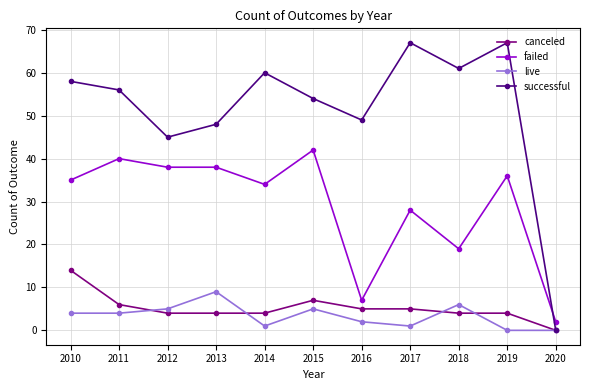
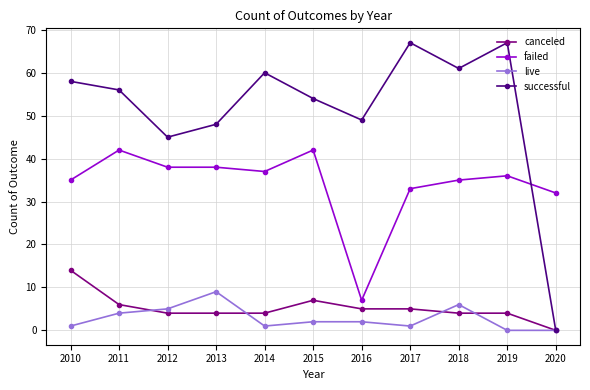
  {
    "failed": {
      "2010": 35,
-     "2011": 40,
+     "2011": 42,
      "2012": 38,
      "2013": 38,
-     "2014": 34,
+     "2014": 37,
      "2015": 42,
      "2016": 7,
-     "2017": 28,
-     "2018": 19,
+     "2017": 33,
+     "2018": 35,
      "2019": 36,
-     "2020": 2
+     "2020": 32
    },
    "live": {
-     "2010": 4,
+     "2010": 1,
      "2011": 4,
      "2012": 5,
      "2013": 9,
      "2014": 1,
-     "2015": 5,
+     "2015": 2,
      "2016": 2,
      "2017": 1,
      "2018": 6,
      "2019": 0
    }
  }
